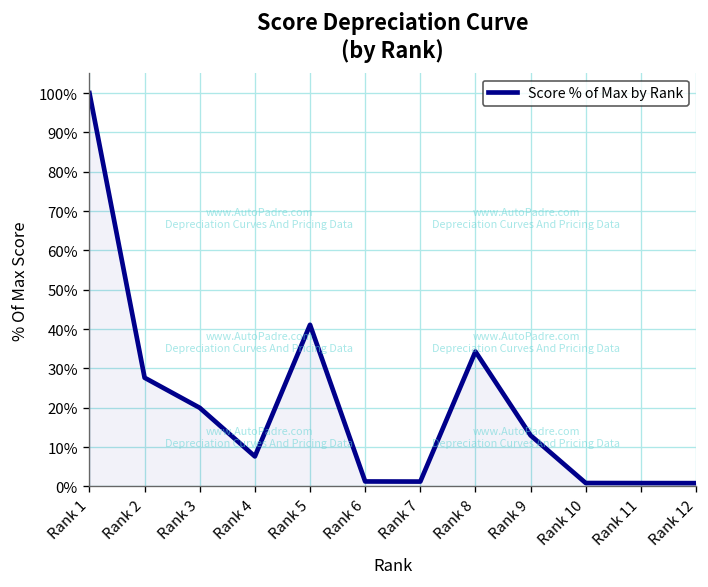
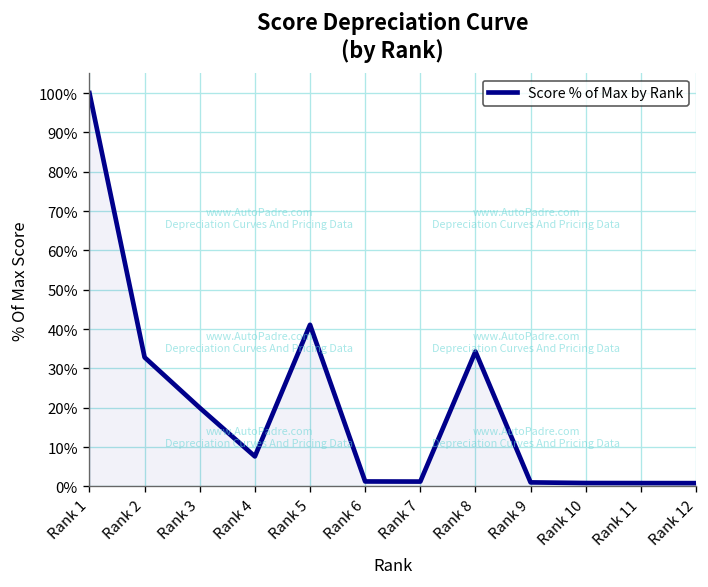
  {
    "Rank 1": "100%",
-   "Rank 2": "28%",
+   "Rank 2": "33%",
    "Rank 3": "20%",
    "Rank 4": "8%",
    "Rank 5": "41%",
    "Rank 6": "1%",
    "Rank 7": "1%",
    "Rank 8": "34%",
-   "Rank 9": "13%",
+   "Rank 9": "1%",
    "Rank 10": "1%",
    "Rank 11": "1%",
    "Rank 12": "1%"
  }
